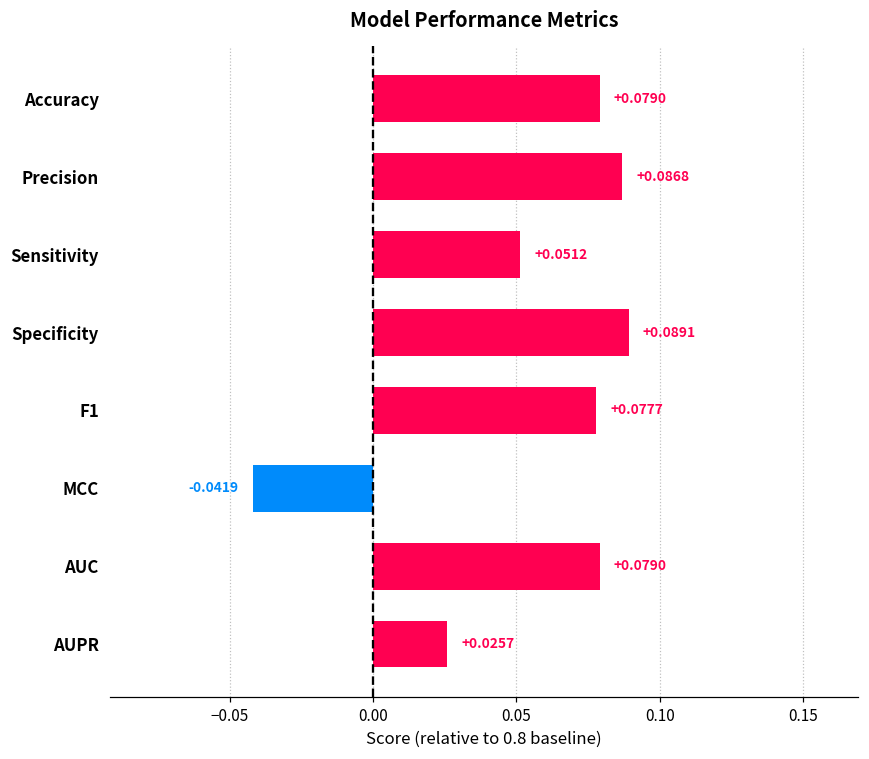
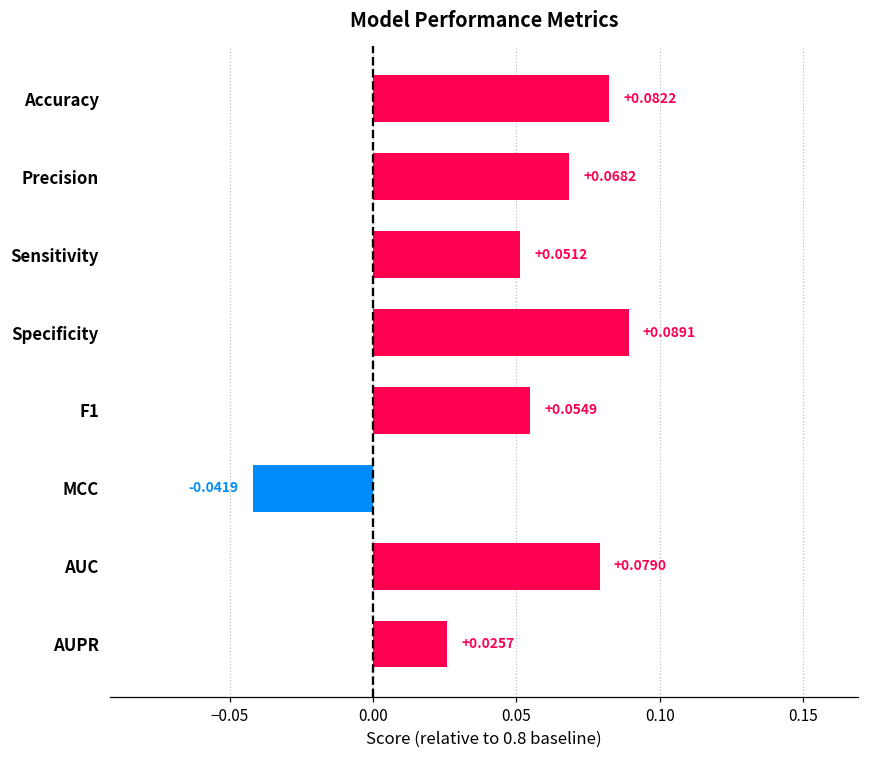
  {
-   "Accuracy": "+0.0790",
-   "Precision": "+0.0868",
+   "Accuracy": "+0.0822",
+   "Precision": "+0.0682",
    "Sensitivity": "+0.0512",
    "Specificity": "+0.0891",
-   "F1": "+0.0777",
+   "F1": "+0.0549",
    "MCC": "-0.0419",
    "AUC": "+0.0790",
    "AUPR": "+0.0257"
  }
